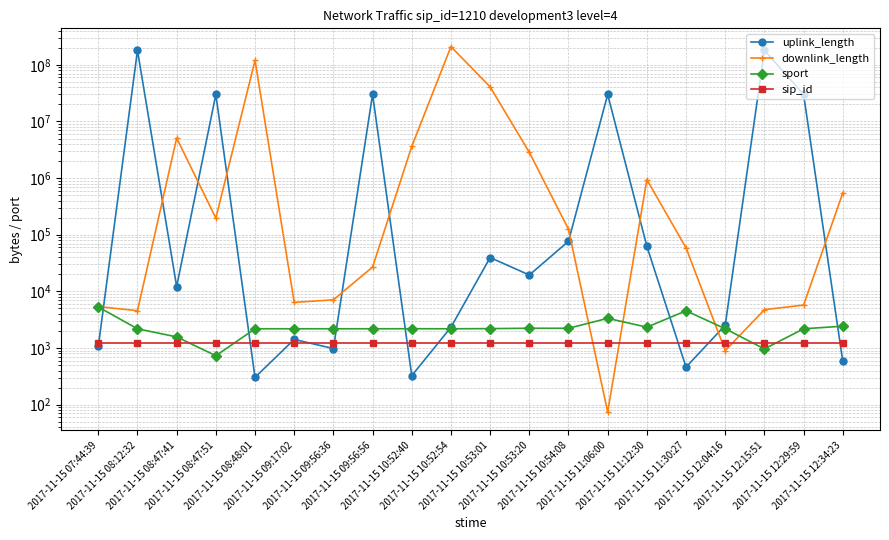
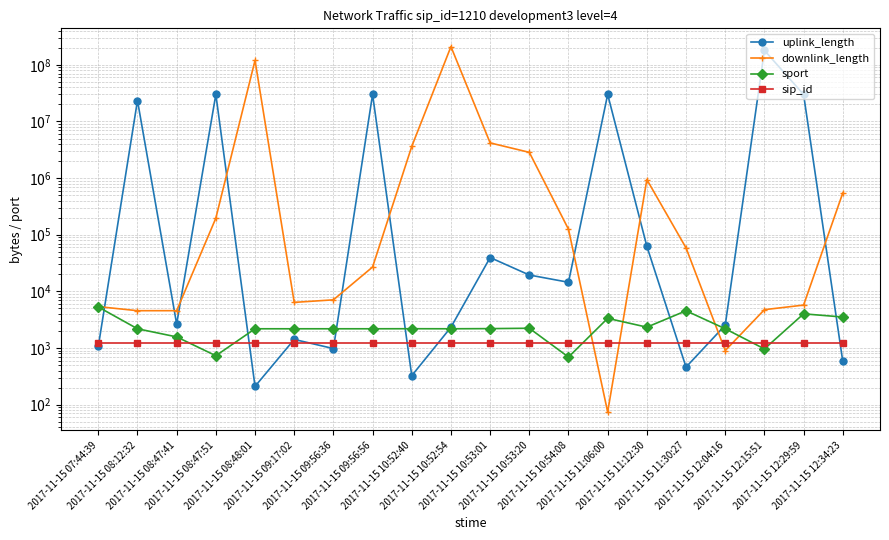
  {
    "uplink_length": {
      "2017-11-15 07:44:39": 1100,
-     "2017-11-15 08:12:32": 180000000,
-     "2017-11-15 08:47:41": 12000,
+     "2017-11-15 08:12:32": 23000000,
+     "2017-11-15 08:47:41": 3000,
      "2017-11-15 08:47:51": 30000000,
-     "2017-11-15 08:48:01": 300,
+     "2017-11-15 08:48:01": 210,
      "2017-11-15 09:17:02": 1400,
      "2017-11-15 09:56:36": 1000,
      "2017-11-15 09:56:56": 30000000,
      "2017-11-15 10:52:40": 300,
      "2017-11-15 10:53:01": 40000,
      "2017-11-15 10:53:20": 19000,
-     "2017-11-15 10:54:08": 80000,
+     "2017-11-15 10:54:08": 14000,
      "2017-11-15 11:06:00": 30000000,
      "2017-11-15 11:12:30": 60000,
      "2017-11-15 11:30:27": 500,
      "2017-11-15 12:04:16": 3000,
      "2017-11-15 12:34:23": 600
    },
    "downlink_length": {
      "2017-11-15 08:12:32": 5000,
-     "2017-11-15 08:47:41": 5000000,
+     "2017-11-15 08:47:41": 5000,
      "2017-11-15 08:47:51": 200000,
      "2017-11-15 08:48:01": 120000000,
      "2017-11-15 09:17:02": 6000,
      "2017-11-15 09:56:36": 7000,
      "2017-11-15 09:56:56": 30000,
      "2017-11-15 10:52:40": 4000000,
      "2017-11-15 10:52:54": 210000000,
-     "2017-11-15 10:53:01": 40000000,
+     "2017-11-15 10:53:01": 4000000,
      "2017-11-15 10:53:20": 3000000,
      "2017-11-15 10:54:08": 120000,
      "2017-11-15 11:06:00": 70,
      "2017-11-15 11:12:30": 900000,
      "2017-11-15 11:30:27": 60000,
      "2017-11-15 12:04:16": 900,
      "2017-11-15 12:15:51": 5000,
      "2017-11-15 12:29:59": 6000,
      "2017-11-15 12:34:23": 500000
    },
    "sport": {
      "2017-11-15 08:12:32": 2200,
      "2017-11-15 08:47:41": 1600,
      "2017-11-15 08:47:51": 700,
      "2017-11-15 08:48:01": 2200,
      "2017-11-15 09:17:02": 2200,
      "2017-11-15 09:56:36": 2200,
      "2017-11-15 09:56:56": 2200,
      "2017-11-15 10:52:40": 2200,
      "2017-11-15 10:53:01": 2200,
      "2017-11-15 10:53:20": 2200,
-     "2017-11-15 10:54:08": 2200,
+     "2017-11-15 10:54:08": 700,
      "2017-11-15 11:06:00": 3000,
      "2017-11-15 11:12:30": 2300,
      "2017-11-15 11:30:27": 5000,
      "2017-11-15 12:04:16": 2200,
      "2017-11-15 12:15:51": 1000,
-     "2017-11-15 12:29:59": 2200,
-     "2017-11-15 12:34:23": 2400
+     "2017-11-15 12:29:59": 4000,
+     "2017-11-15 12:34:23": 4000
    },
    "sip_id": {
      "2017-11-15 07:44:39": 1200,
      "2017-11-15 08:12:32": 1200,
      "2017-11-15 08:47:41": 1200,
      "2017-11-15 08:47:51": 1200,
      "2017-11-15 08:48:01": 1200,
      "2017-11-15 09:17:02": 1200,
      "2017-11-15 09:56:36": 1200,
      "2017-11-15 09:56:56": 1200,
      "2017-11-15 10:52:40": 1200,
      "2017-11-15 10:52:54": 1200,
      "2017-11-15 10:53:01": 1200,
      "2017-11-15 10:53:20": 1200,
      "2017-11-15 10:54:08": 1200,
      "2017-11-15 11:06:00": 1200,
      "2017-11-15 11:12:30": 1200,
      "2017-11-15 11:30:27": 1200,
      "2017-11-15 12:04:16": 1200,
      "2017-11-15 12:15:51": 1200,
      "2017-11-15 12:29:59": 1200,
      "2017-11-15 12:34:23": 1200
    }
  }
